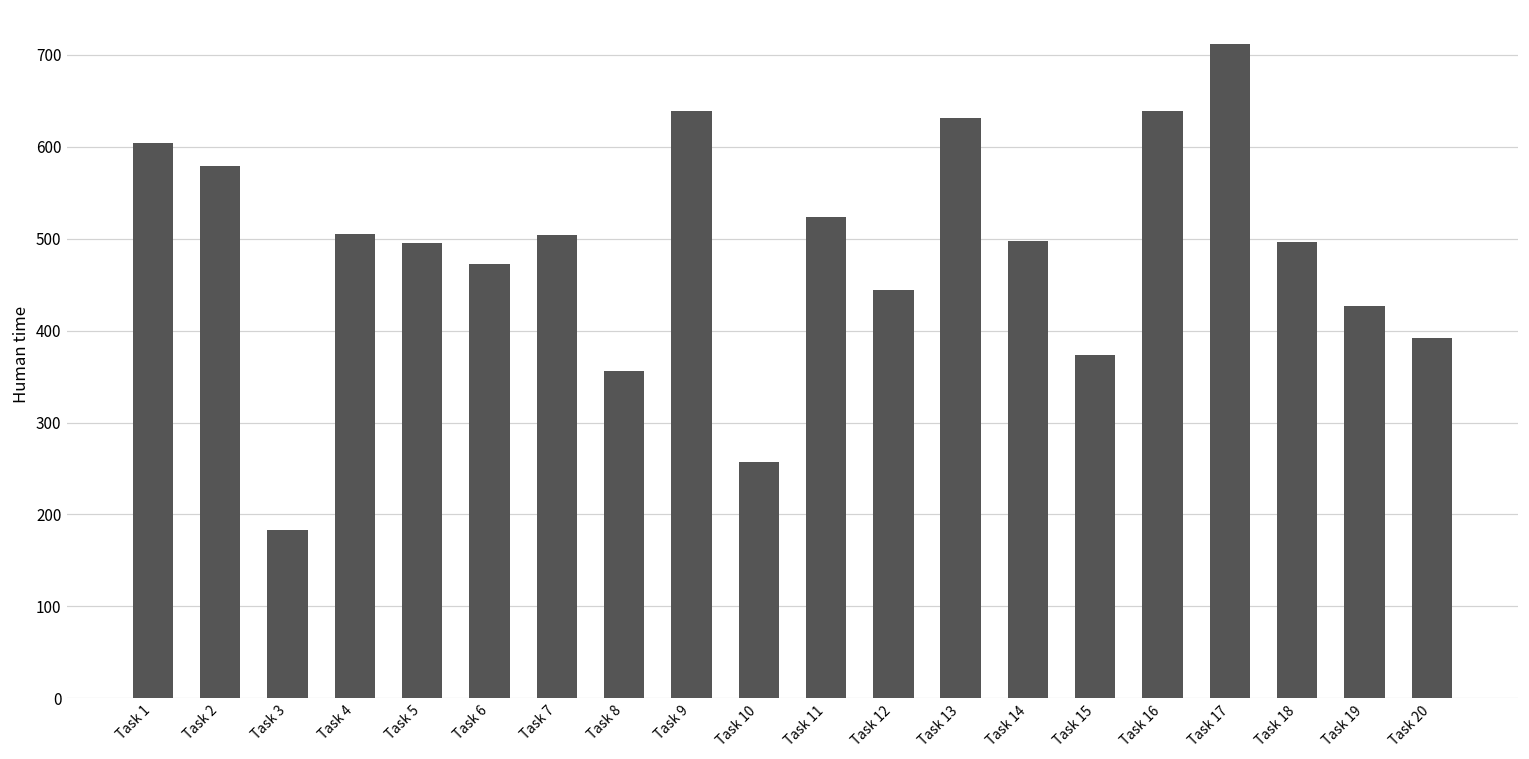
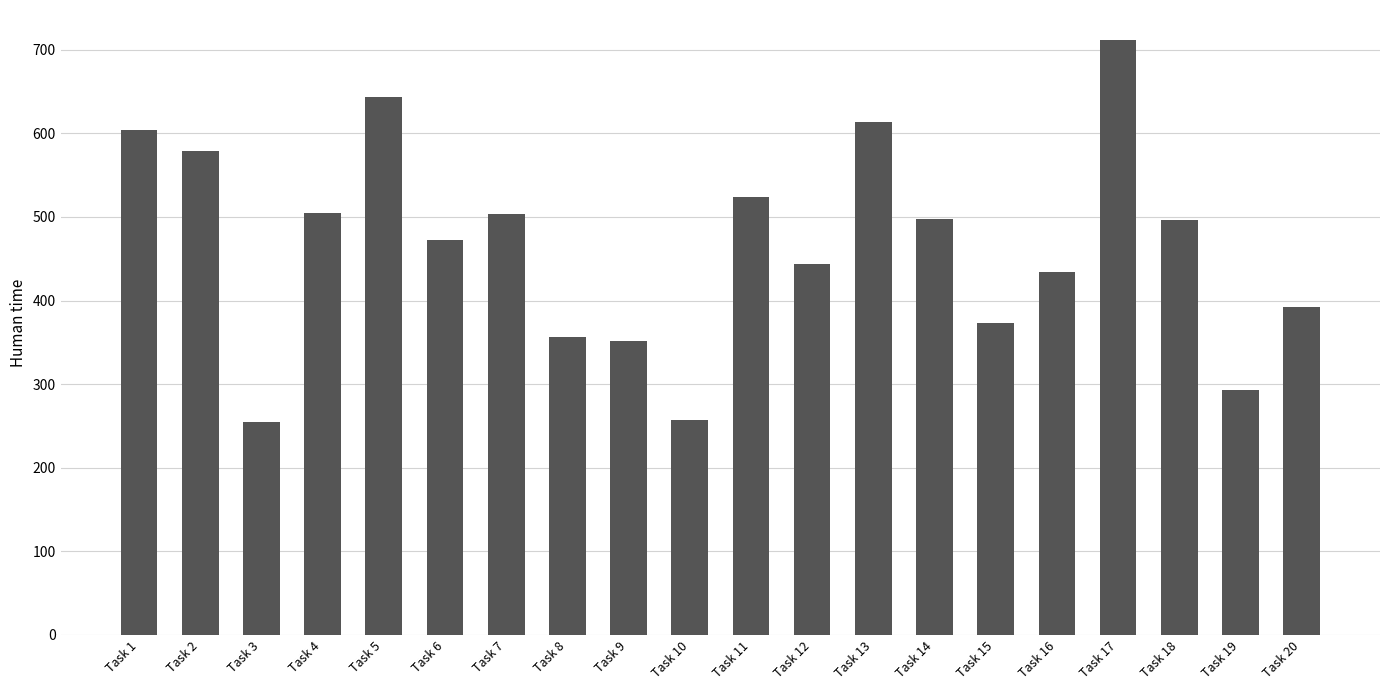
  {
    "Task 1": 600,
    "Task 2": 580,
-   "Task 3": 180,
+   "Task 3": 260,
    "Task 4": 510,
-   "Task 5": 500,
+   "Task 5": 640,
    "Task 6": 470,
    "Task 7": 500,
    "Task 8": 360,
-   "Task 9": 640,
+   "Task 9": 350,
    "Task 10": 260,
    "Task 11": 520,
    "Task 12": 440,
-   "Task 13": 630,
+   "Task 13": 610,
    "Task 14": 500,
    "Task 15": 370,
-   "Task 16": 640,
+   "Task 16": 430,
    "Task 17": 710,
    "Task 18": 500,
-   "Task 19": 430,
+   "Task 19": 290,
    "Task 20": 390
  }
